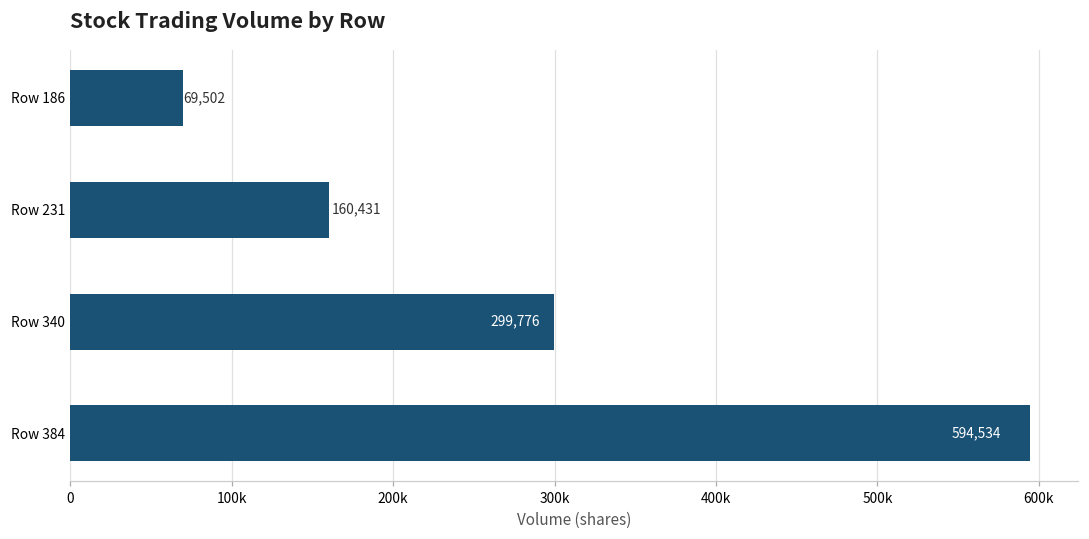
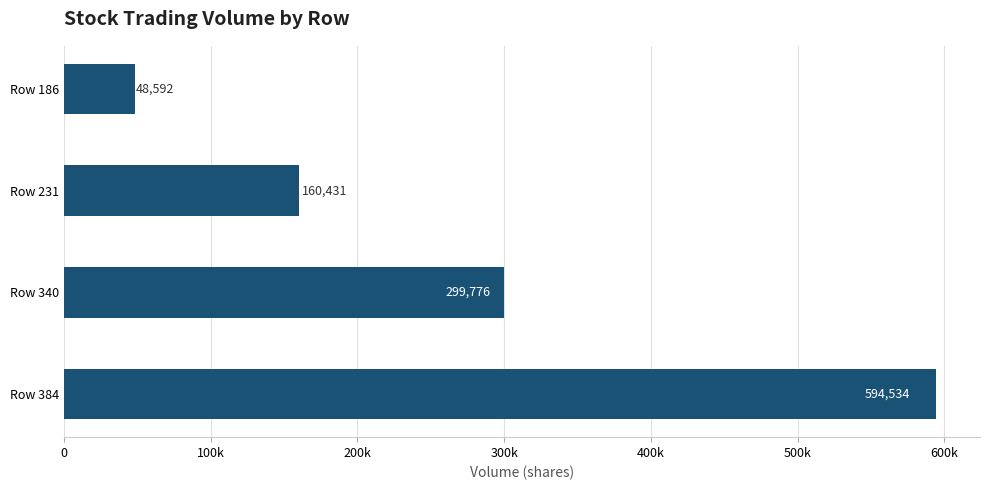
  {
-   "Row 186": "69,502",
+   "Row 186": "48,592",
    "Row 231": "160,431",
    "Row 340": "299,776",
    "Row 384": "594,534"
  }
